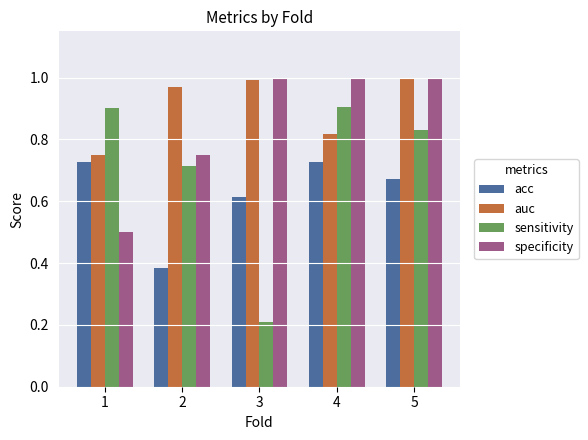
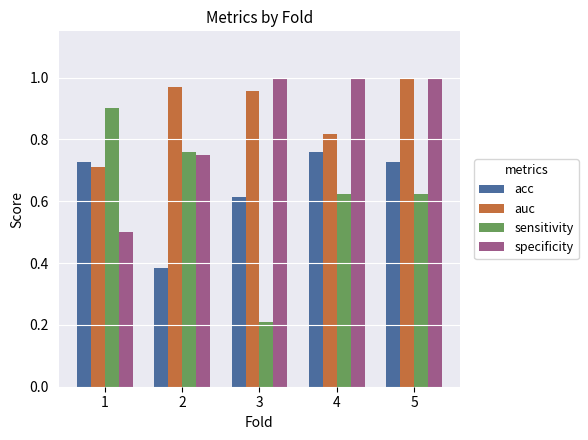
  {
    "acc": {
      "1": 0.73,
      "2": 0.38,
      "3": 0.61,
-     "4": 0.73,
-     "5": 0.67
+     "4": 0.76,
+     "5": 0.73
    },
    "auc": {
-     "1": 0.75,
+     "1": 0.71,
      "2": 0.97,
-     "3": 0.99,
+     "3": 0.96,
      "4": 0.82,
      "5": 1.00
    },
    "sensitivity": {
      "1": 0.90,
-     "2": 0.71,
+     "2": 0.76,
      "3": 0.21,
-     "4": 0.91,
-     "5": 0.83
+     "4": 0.63,
+     "5": 0.63
    },
    "specificity": {
      "1": 0.50,
      "2": 0.75,
      "3": 1.00,
      "4": 1.00,
      "5": 1.00
    }
  }
